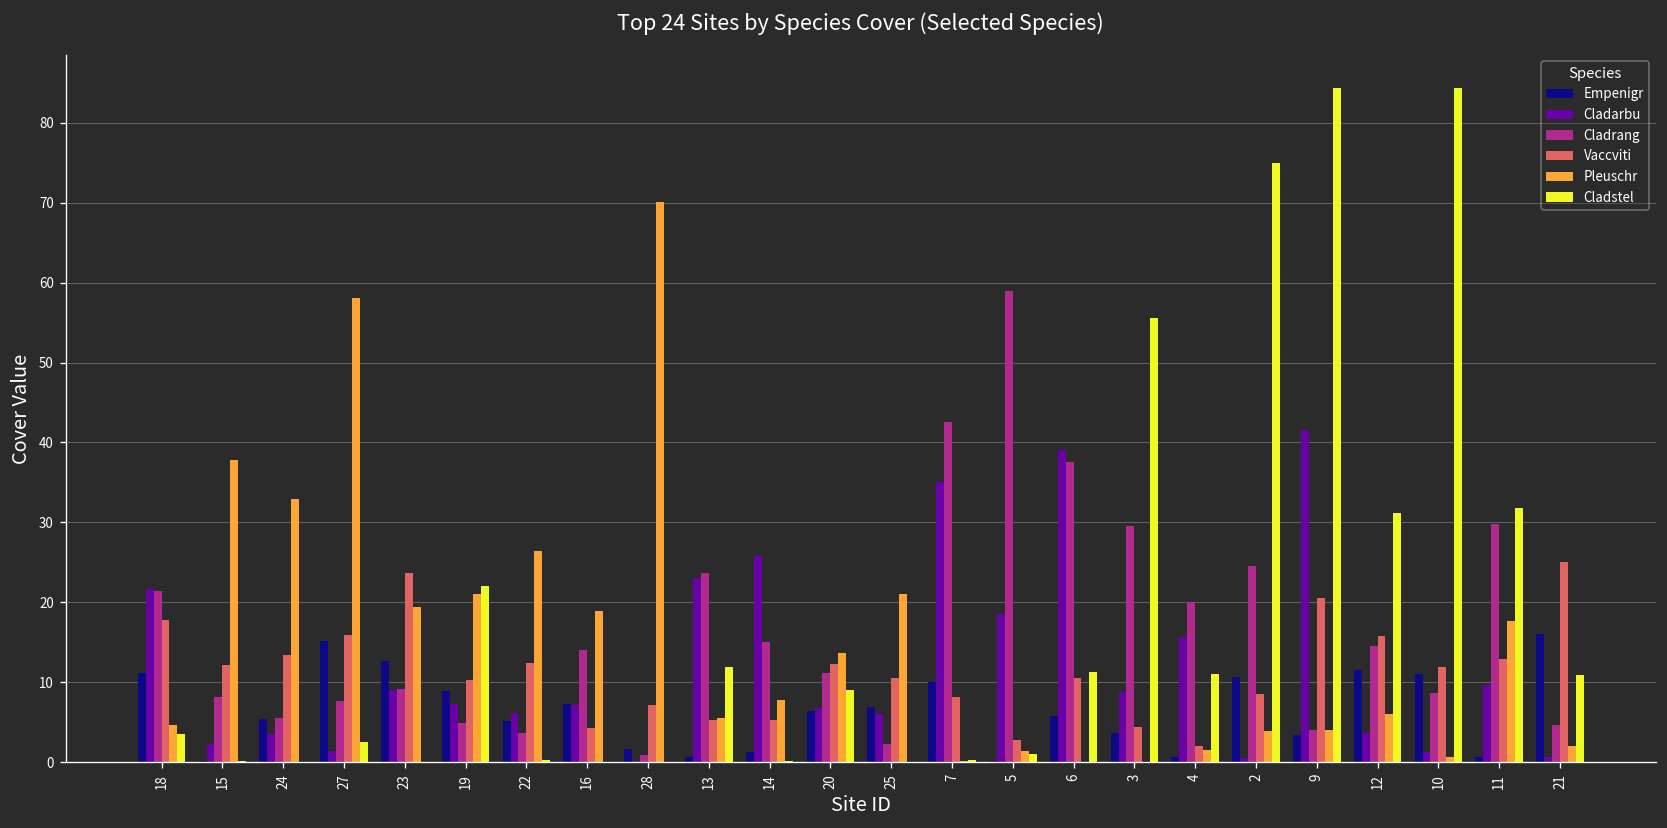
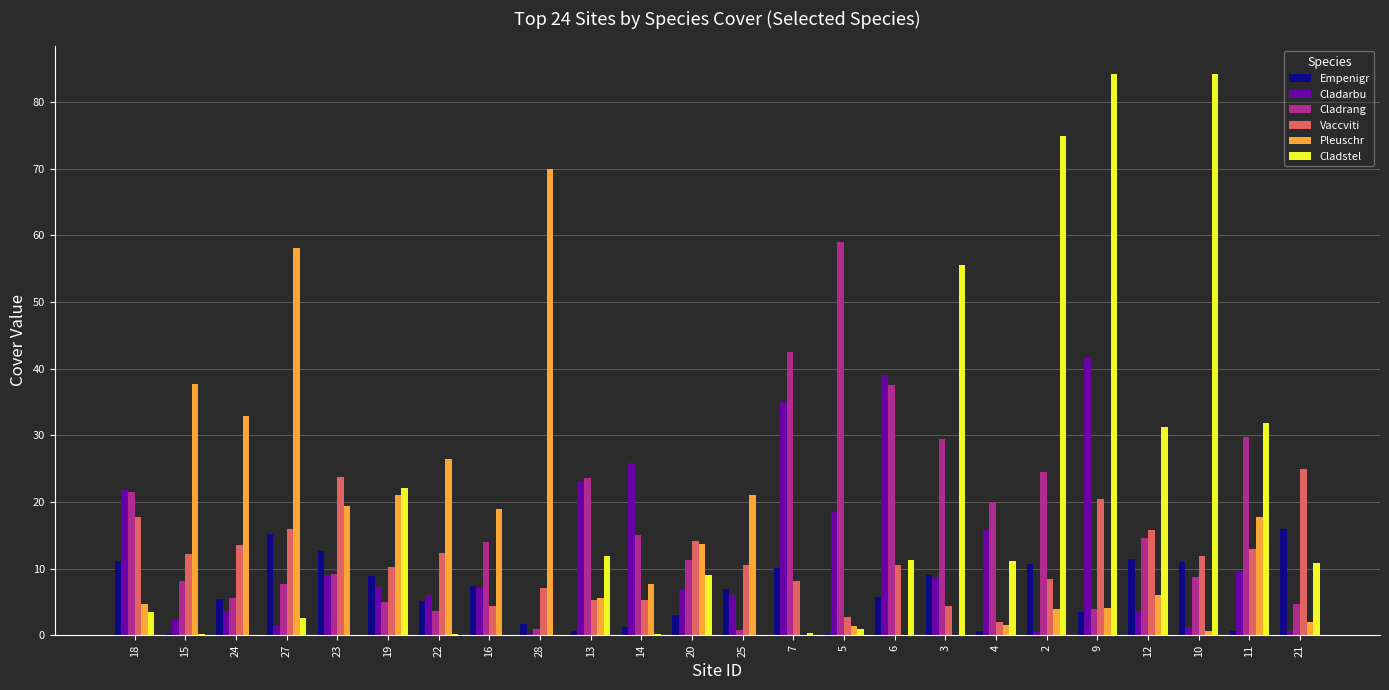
  {
    "Empenigr": {
      "18": 11,
      "24": 5,
      "27": 15,
      "23": 13,
      "19": 9,
      "22": 5,
      "16": 7,
      "28": 2,
      "13": 1,
      "14": 1,
-     "20": 6,
+     "20": 3,
      "25": 7,
      "7": 10,
      "6": 6,
-     "3": 4,
+     "3": 9,
      "4": 1,
      "2": 11,
      "9": 3,
      "12": 12,
      "10": 11,
      "11": 1,
      "21": 16
    },
    "Cladarbu": {
      "18": 22,
      "15": 2,
      "24": 4,
      "27": 1,
      "23": 9,
      "19": 7,
      "22": 6,
      "16": 7,
      "13": 23,
      "14": 26,
      "20": 7,
      "25": 6,
      "7": 35,
      "5": 19,
      "6": 39,
      "3": 9,
      "4": 16,
      "2": 0,
      "9": 42,
      "12": 4,
      "10": 1,
      "11": 10,
      "21": 1
    },
    "Cladrang": {
      "18": 21,
      "15": 8,
      "24": 6,
      "27": 8,
      "23": 9,
      "19": 5,
      "22": 4,
      "16": 14,
      "28": 1,
      "13": 24,
      "14": 15,
      "20": 11,
-     "25": 2,
+     "25": 1,
      "7": 43,
      "5": 59,
      "6": 38,
      "3": 30,
      "4": 20,
      "2": 25,
      "9": 4,
      "12": 15,
      "10": 9,
      "11": 30,
      "21": 5
    },
    "Vaccviti": {
      "18": 18,
      "15": 12,
      "24": 13,
      "27": 16,
      "23": 24,
      "19": 10,
      "22": 12,
      "16": 4,
      "28": 7,
      "13": 5,
      "14": 5,
-     "20": 12,
+     "20": 14,
      "25": 11,
      "7": 8,
      "5": 3,
      "6": 11,
      "3": 4,
      "4": 2,
      "2": 9,
      "9": 21,
      "12": 16,
      "10": 12,
      "11": 13,
      "21": 25
    },
    "Pleuschr": {
      "18": 5,
      "15": 38,
      "24": 33,
      "27": 58,
      "23": 19,
      "19": 21,
      "22": 26,
      "16": 19,
      "28": 70,
      "13": 6,
      "14": 8,
      "20": 14,
      "25": 21,
      "5": 1,
      "4": 2,
      "2": 4,
      "9": 4,
      "12": 6,
      "10": 1,
      "11": 18,
      "21": 2
    },
    "Cladstel": {
      "18": 4,
      "27": 3,
      "19": 22,
      "28": 0,
      "13": 12,
      "20": 9,
      "25": 0,
      "5": 1,
      "6": 11,
      "3": 56,
      "4": 11,
      "2": 75,
      "9": 84,
      "12": 31,
      "10": 84,
      "11": 32,
      "21": 11
    }
  }
